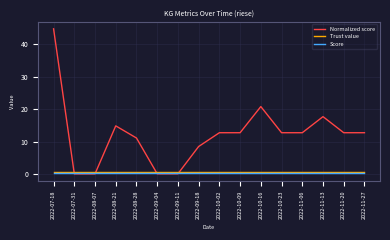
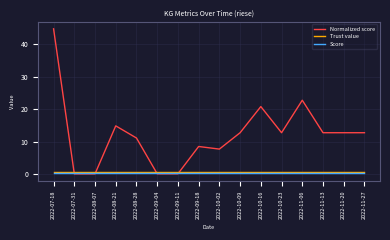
  {
    "Normalized score": {
      "2022-07-18": 45,
      "2022-08-21": 15,
      "2022-08-28": 11,
      "2022-09-18": 9,
-     "2022-10-02": 13,
+     "2022-10-02": 8,
      "2022-10-09": 13,
      "2022-10-16": 21,
      "2022-10-23": 13,
-     "2022-11-06": 13,
-     "2022-11-13": 18,
+     "2022-11-06": 23,
+     "2022-11-13": 13,
      "2022-11-20": 13,
      "2022-11-27": 13
    }
  }
